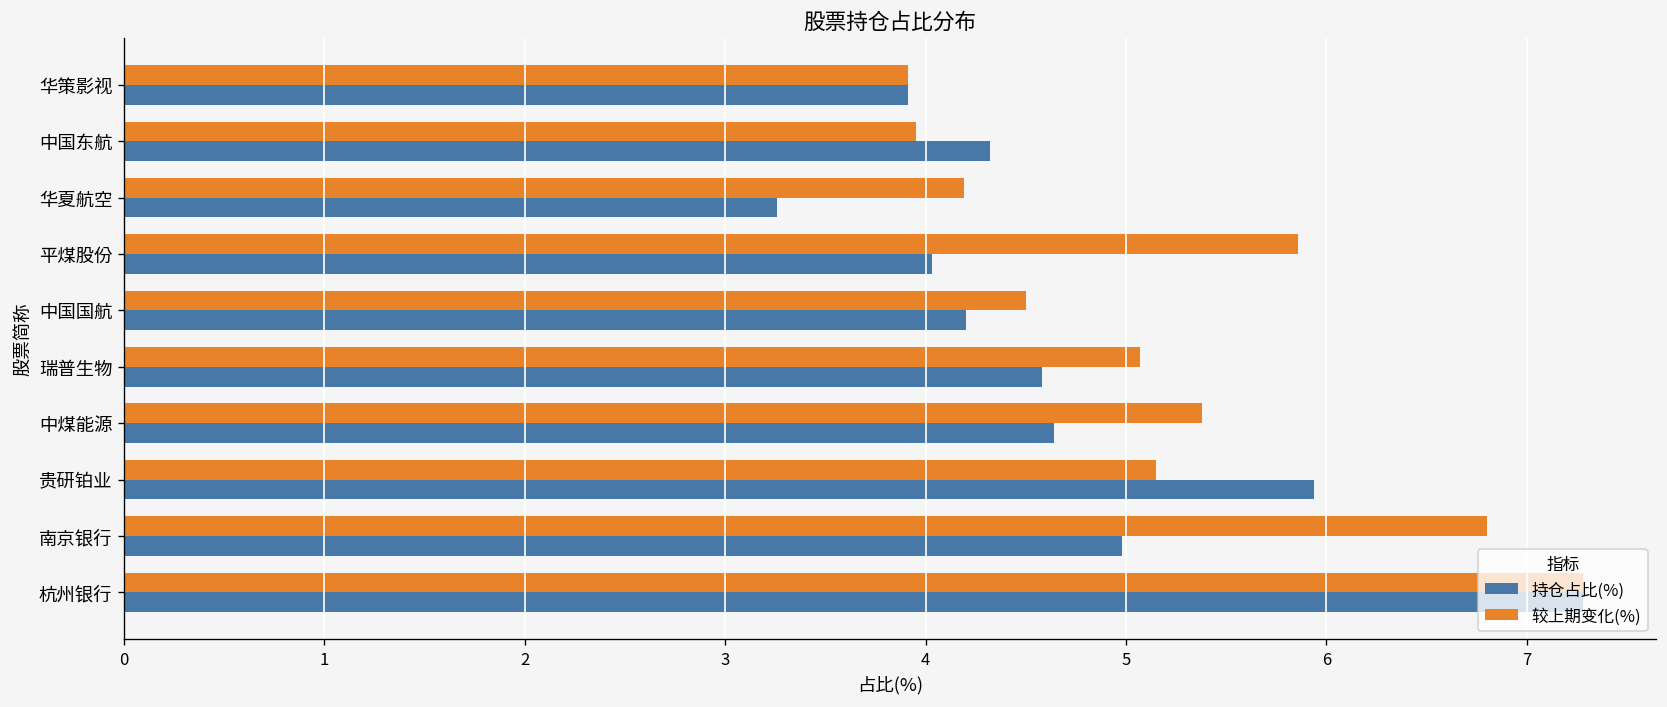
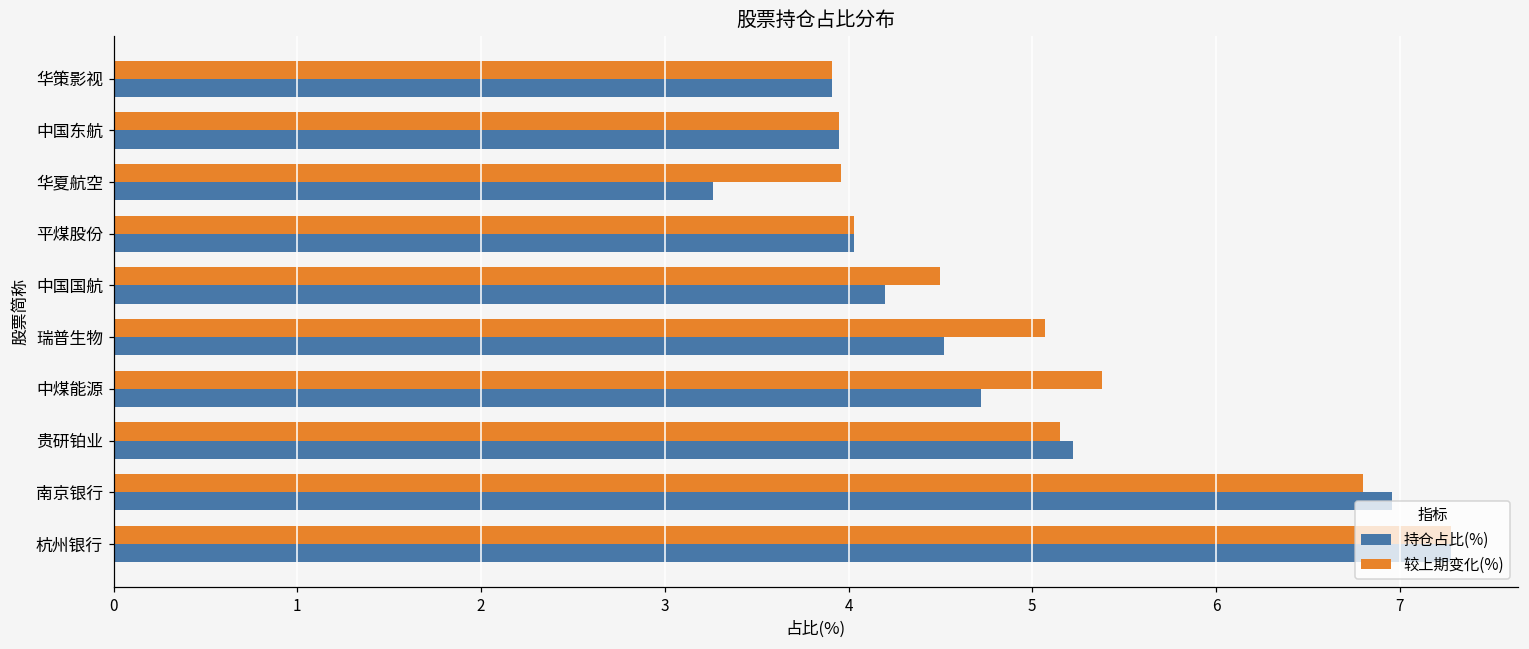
  {
    "持仓占比(%)": {
      "华策影视": 3.91,
-     "中国东航": 4.32,
+     "中国东航": 3.95,
      "华夏航空": 3.26,
      "平煤股份": 4.03,
      "中国国航": 4.20,
-     "瑞普生物": 4.58,
-     "中煤能源": 4.64,
-     "贵研铂业": 5.94,
-     "南京银行": 4.98
+     "瑞普生物": 4.52,
+     "中煤能源": 4.72,
+     "贵研铂业": 5.22,
+     "南京银行": 6.96
    },
    "较上期变化(%)": {
      "华策影视": 3.91,
      "中国东航": 3.95,
-     "华夏航空": 4.19,
-     "平煤股份": 5.86,
+     "华夏航空": 3.96,
+     "平煤股份": 4.03,
      "中国国航": 4.50,
      "瑞普生物": 5.07,
      "中煤能源": 5.38,
      "贵研铂业": 5.15,
      "南京银行": 6.80
    }
  }
